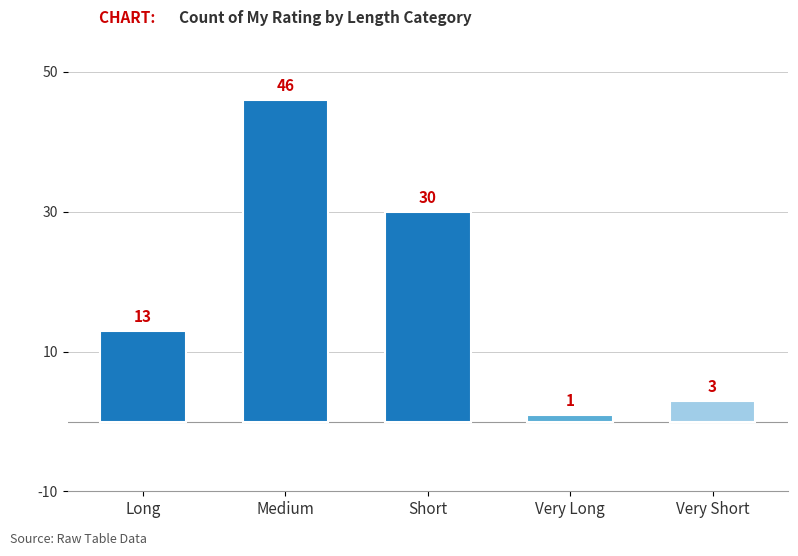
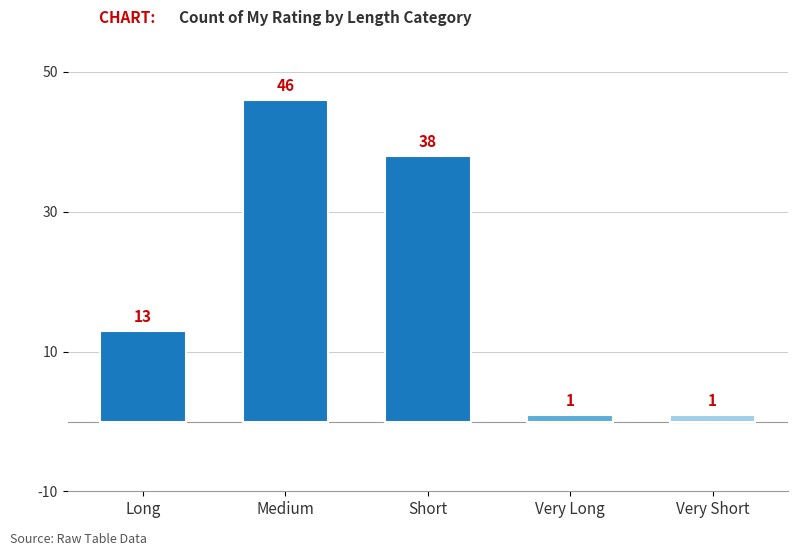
  {
    "Long": 13,
    "Medium": 46,
-   "Short": 30,
+   "Short": 38,
    "Very Long": 1,
-   "Very Short": 3
+   "Very Short": 1
  }
